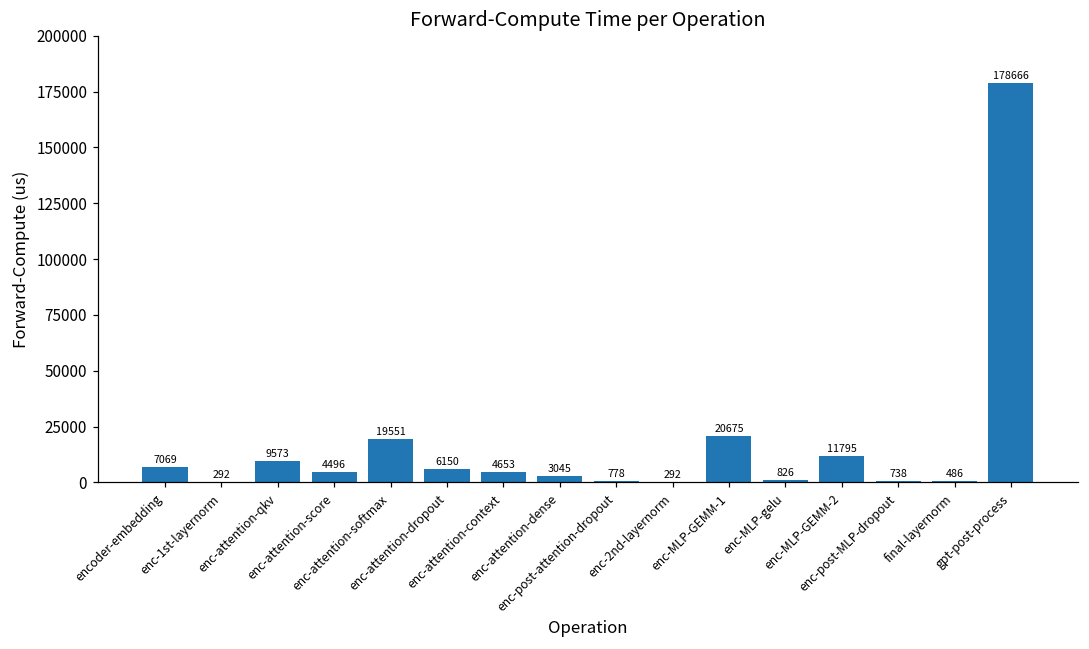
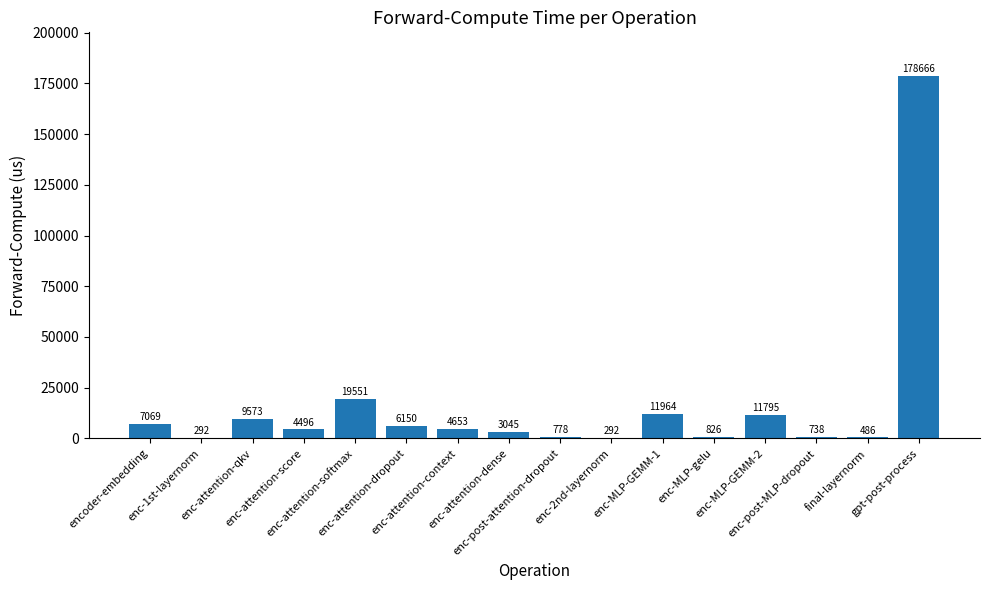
  {
    "encoder-embedding": 7069,
    "enc-1st-layernorm": 292,
    "enc-attention-qkv": 9573,
    "enc-attention-score": 4496,
    "enc-attention-softmax": 19551,
    "enc-attention-dropout": 6150,
    "enc-attention-context": 4653,
    "enc-attention-dense": 3045,
    "enc-post-attention-dropout": 778,
    "enc-2nd-layernorm": 292,
-   "enc-MLP-GEMM-1": 20675,
+   "enc-MLP-GEMM-1": 11964,
    "enc-MLP-gelu": 826,
    "enc-MLP-GEMM-2": 11795,
    "enc-post-MLP-dropout": 738,
    "final-layernorm": 486,
    "gpt-post-process": 178666
  }
